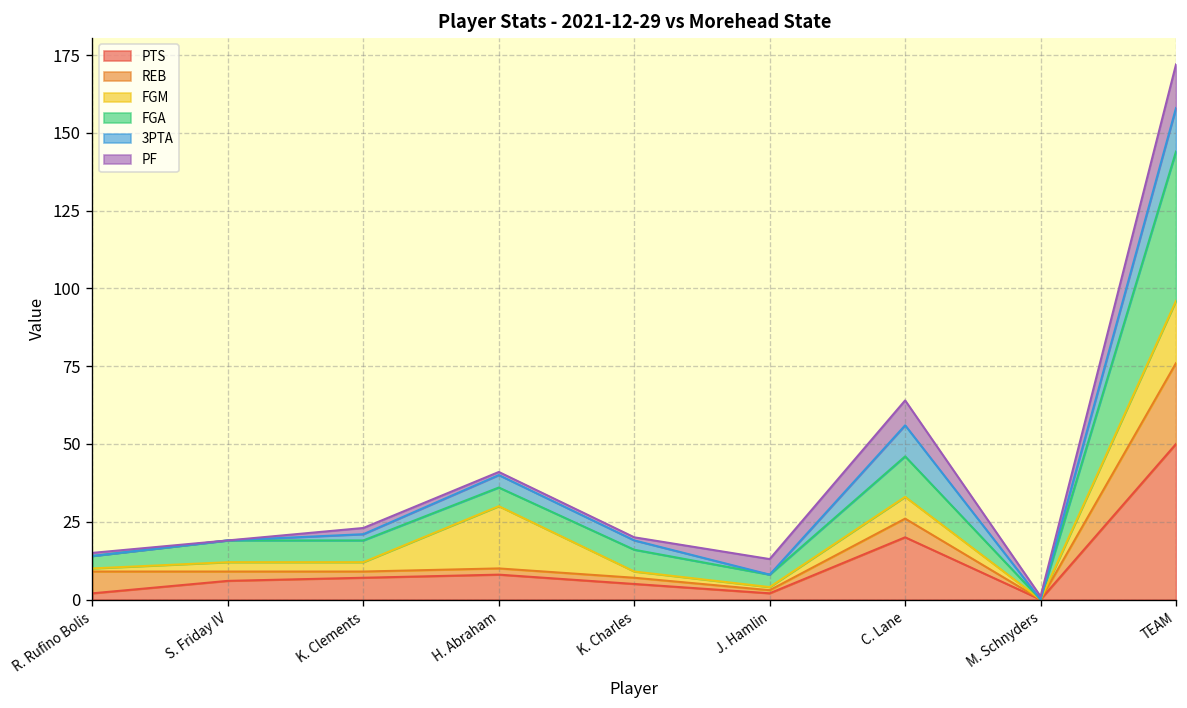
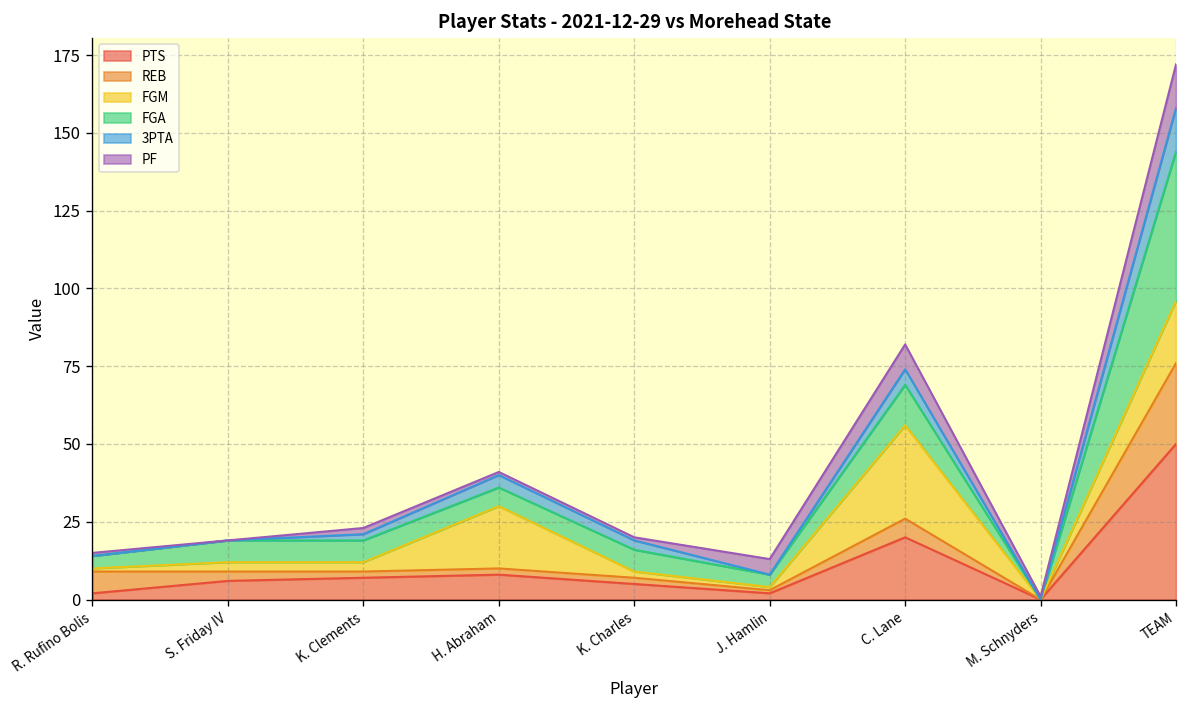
  {
    "FGM": {
      "S. Friday IV": 3,
      "K. Clements": 3,
      "H. Abraham": 20,
      "K. Charles": 2,
      "J. Hamlin": 1,
-     "C. Lane": 7,
+     "C. Lane": 30,
      "TEAM": 20
    },
    "FGA": {
      "K. Clements": 7,
      "H. Abraham": 6,
      "K. Charles": 7,
      "C. Lane": 13,
      "TEAM": 48
    },
    "3PTA": {
      "K. Clements": 2,
      "H. Abraham": 4,
      "K. Charles": 3,
-     "C. Lane": 10,
+     "C. Lane": 5,
      "TEAM": 14
    },
    "PF": {
      "R. Rufino Bolis": 1,
      "K. Clements": 2,
      "H. Abraham": 1,
      "K. Charles": 1,
      "J. Hamlin": 5,
      "C. Lane": 8,
      "M. Schnyders": 1,
      "TEAM": 14
    }
  }
